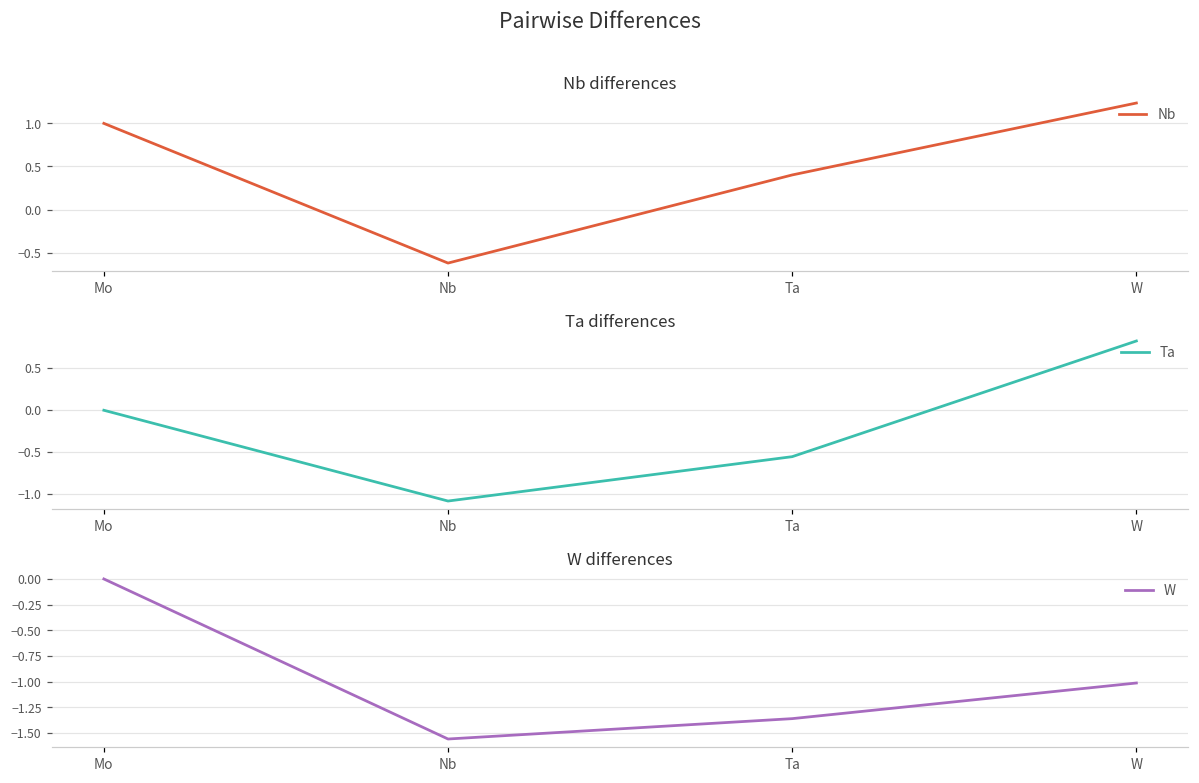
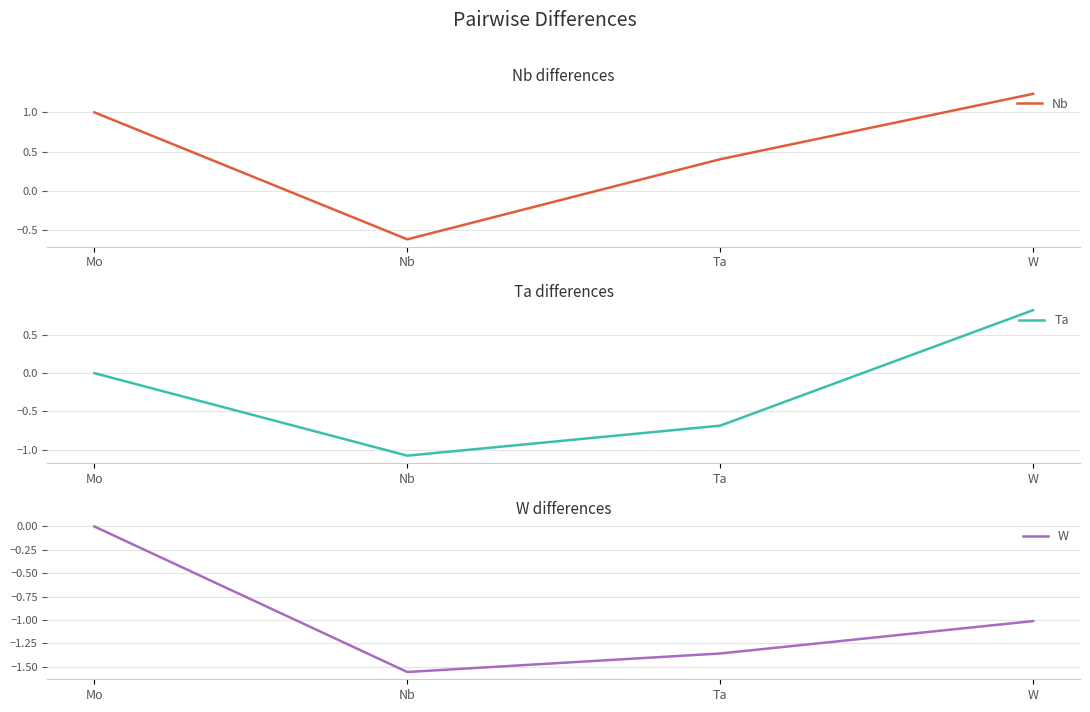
  {
    "Nb differences": {
      "Mo": 1.0,
      "Nb": -0.6,
      "Ta": 0.4,
      "W": 1.2
    },
    "Ta differences": {
      "Mo": 0.0,
      "Nb": -1.1,
-     "Ta": -0.6,
+     "Ta": -0.7,
      "W": 0.8
    },
    "W differences": {
      "Mo": 0.0,
      "Nb": -1.6,
      "Ta": -1.4,
      "W": -1.0
    }
  }
